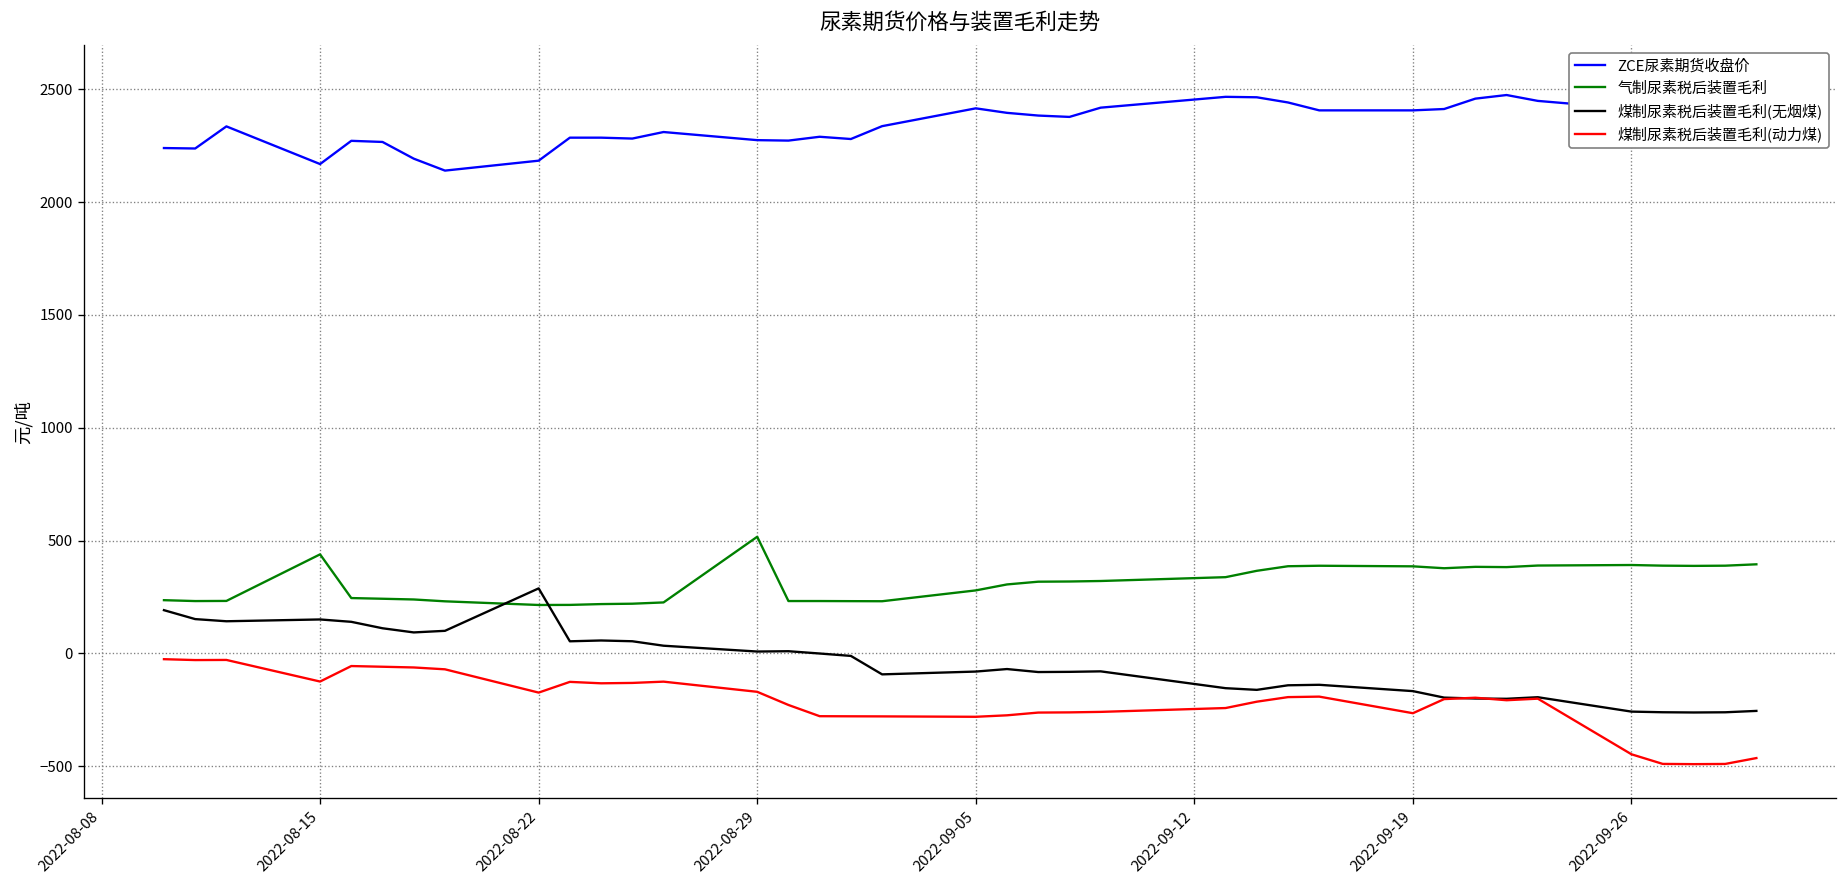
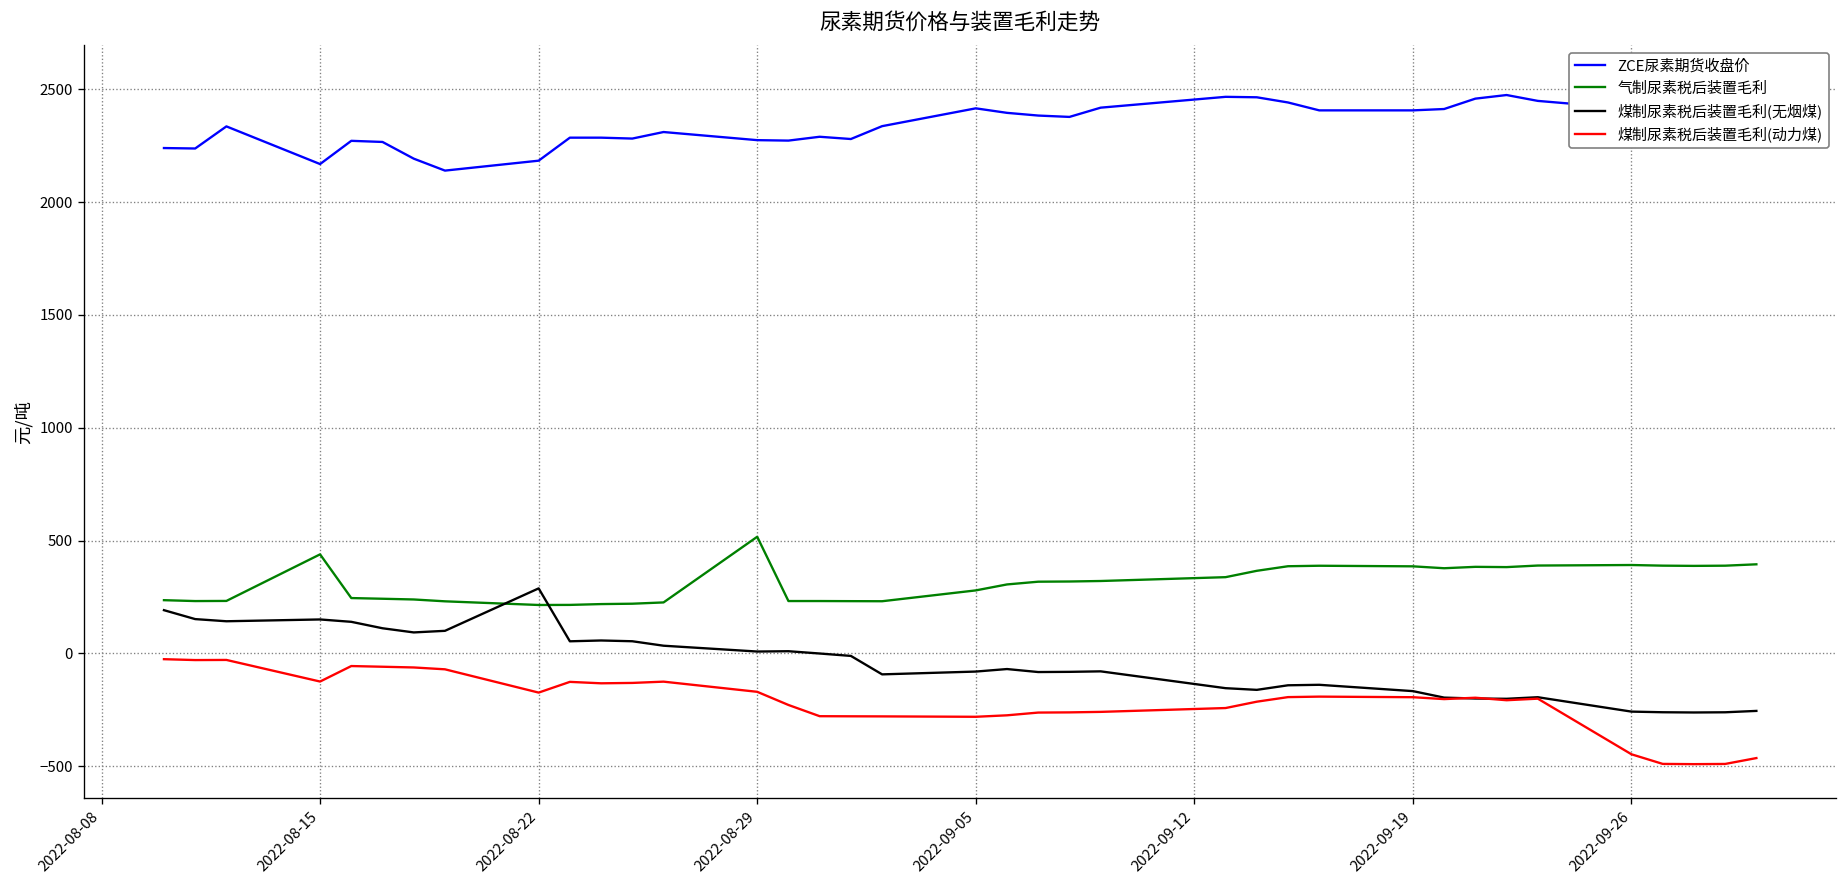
  {
    "ZCE尿素期货收盘价": {
      "2022-08-15": 2170,
      "2022-08-22": 2180,
      "2022-08-29": 2280,
      "2022-09-05": 2420,
      "2022-09-19": 2410
    },
    "气制尿素税后装置毛利": {
      "2022-08-15": 440,
      "2022-08-22": 210,
      "2022-08-29": 520,
      "2022-09-05": 280,
      "2022-09-19": 390,
      "2022-09-26": 390
    },
    "煤制尿素税后装置毛利(无烟煤)": {
      "2022-08-15": 150,
      "2022-08-22": 290,
      "2022-08-29": 10,
      "2022-09-05": -80,
      "2022-09-19": -170,
      "2022-09-26": -260
    },
    "煤制尿素税后装置毛利(动力煤)": {
      "2022-08-15": -120,
      "2022-08-22": -170,
      "2022-08-29": -170,
      "2022-09-05": -280,
-     "2022-09-19": -270,
+     "2022-09-19": -190,
      "2022-09-26": -450
    }
  }
